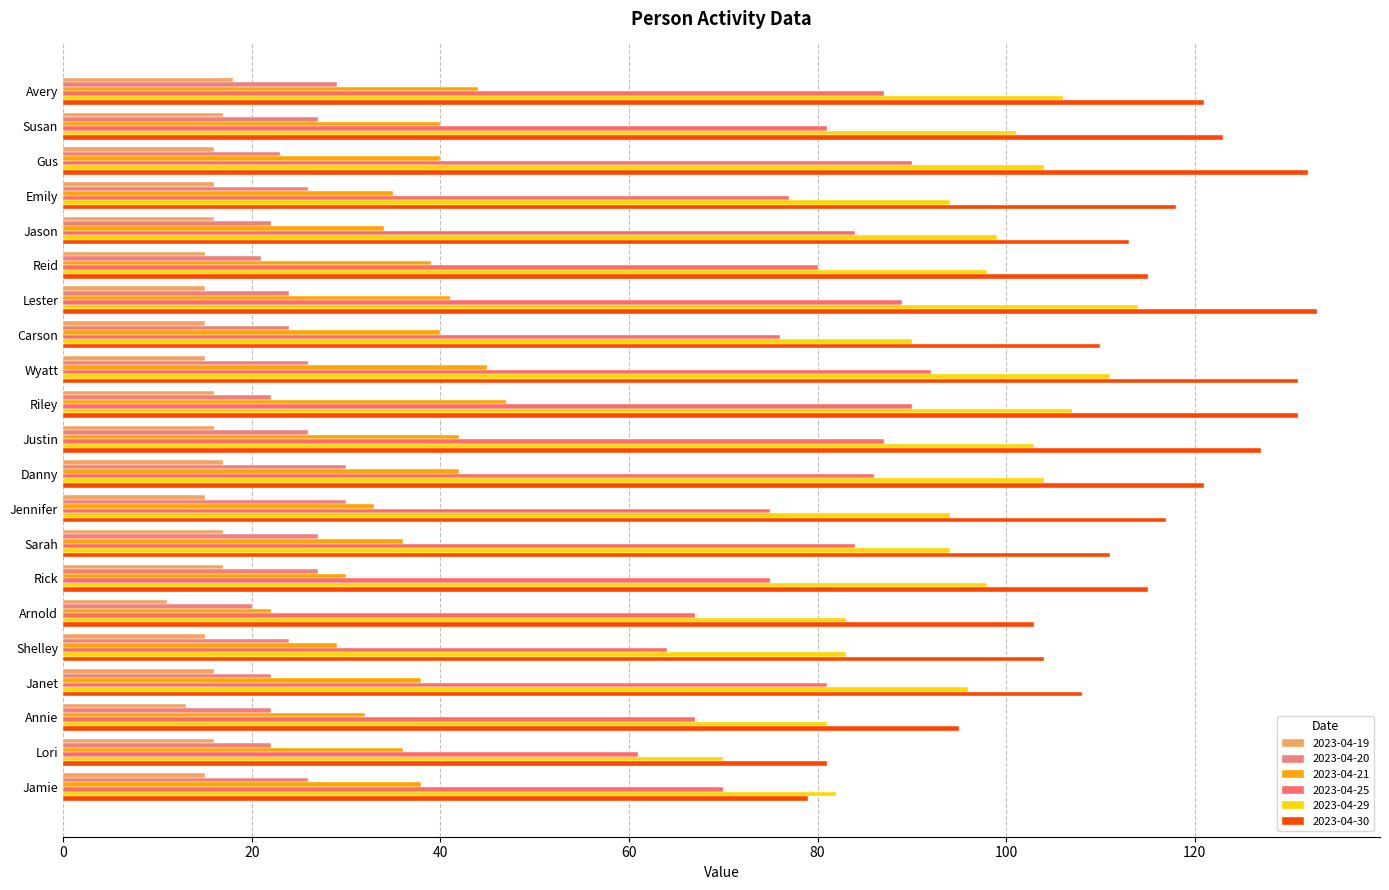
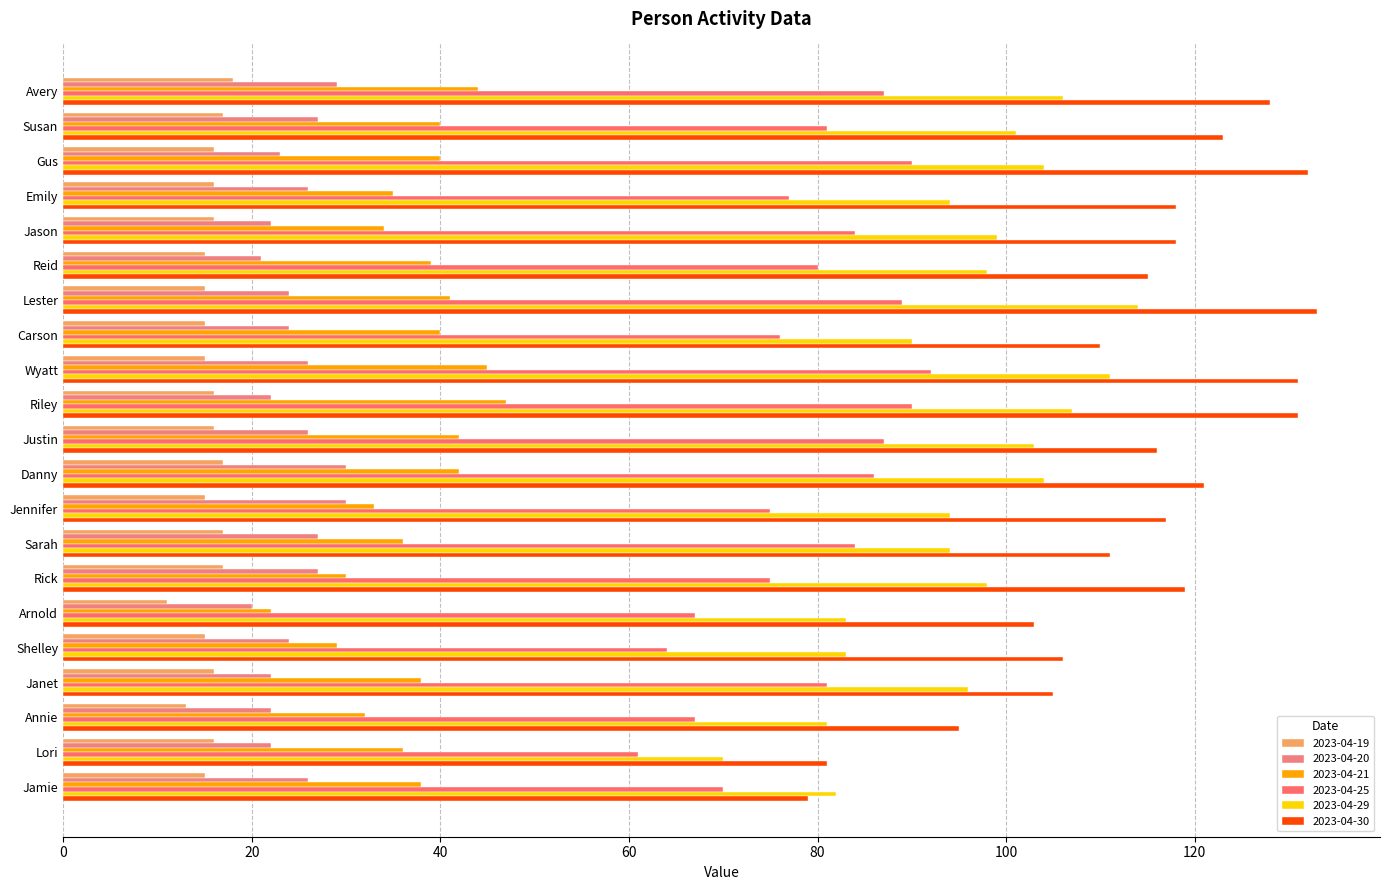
  {
    "2023-04-30": {
-     "Avery": 121,
+     "Avery": 128,
      "Susan": 123,
      "Gus": 132,
      "Emily": 118,
-     "Jason": 113,
+     "Jason": 118,
      "Reid": 115,
      "Lester": 133,
      "Carson": 110,
      "Wyatt": 131,
      "Riley": 131,
-     "Justin": 127,
+     "Justin": 116,
      "Danny": 121,
      "Jennifer": 117,
      "Sarah": 111,
-     "Rick": 115,
+     "Rick": 119,
      "Arnold": 103,
-     "Shelley": 104,
-     "Janet": 108,
+     "Shelley": 106,
+     "Janet": 105,
      "Annie": 95,
      "Lori": 81,
      "Jamie": 79
    }
  }
